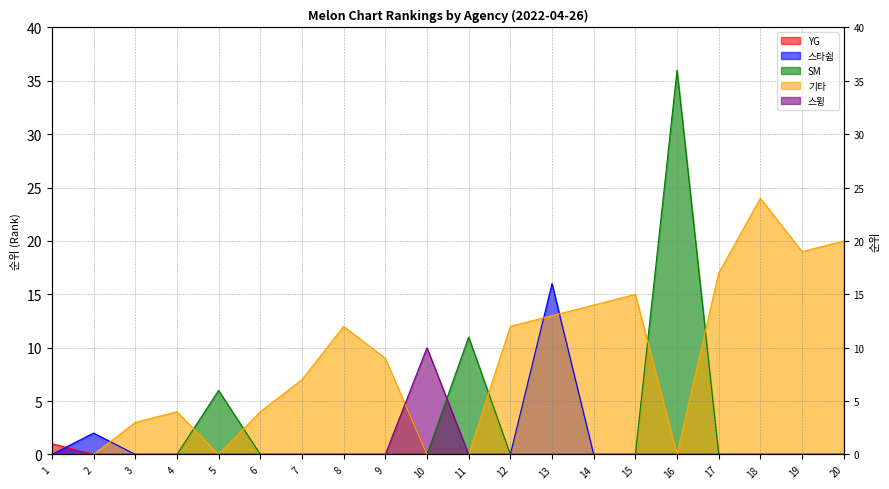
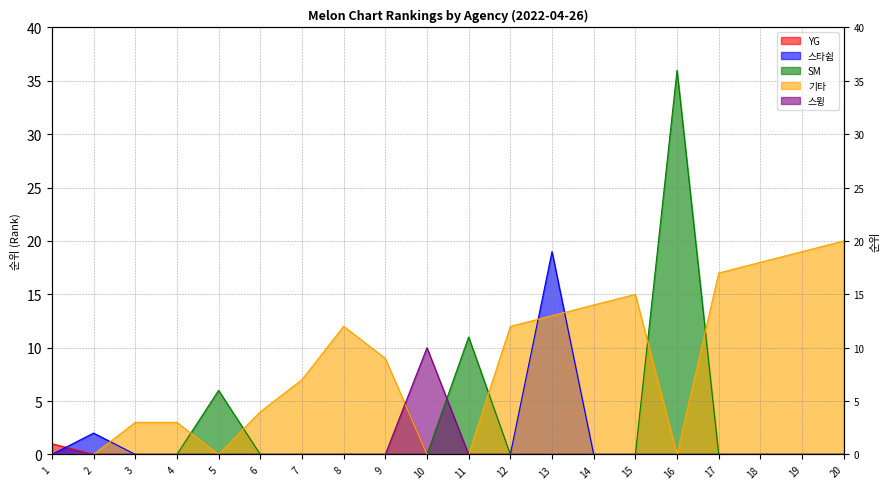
  {
    "YG": {
      "1": 1
    },
    "스타쉽": {
      "2": 2,
-     "13": 16
+     "13": 19
    },
    "SM": {
      "5": 6,
      "11": 11,
      "16": 36
    },
    "기타": {
      "3": 3,
-     "4": 4,
+     "4": 3,
      "6": 4,
      "7": 7,
      "8": 12,
      "9": 9,
      "12": 12,
      "13": 13,
      "14": 14,
      "15": 15,
      "17": 17,
-     "18": 24,
+     "18": 18,
      "19": 19,
      "20": 20
    },
    "스윙": {
      "10": 10
    }
  }
